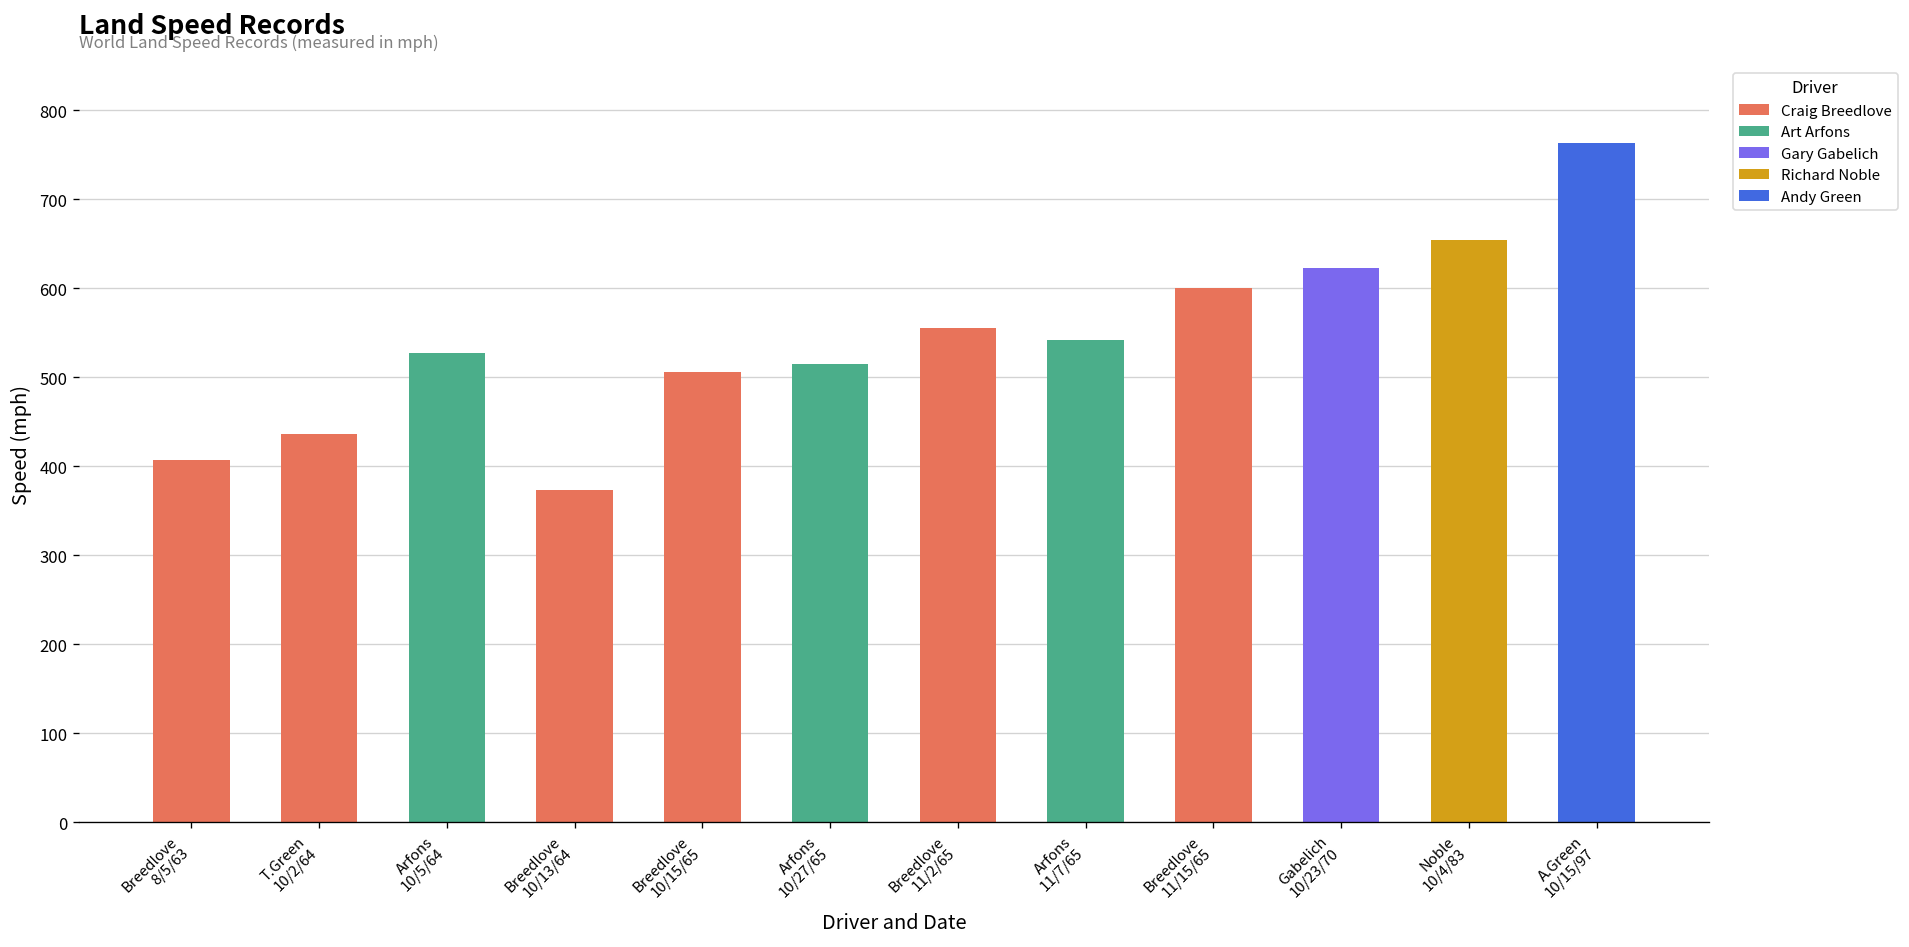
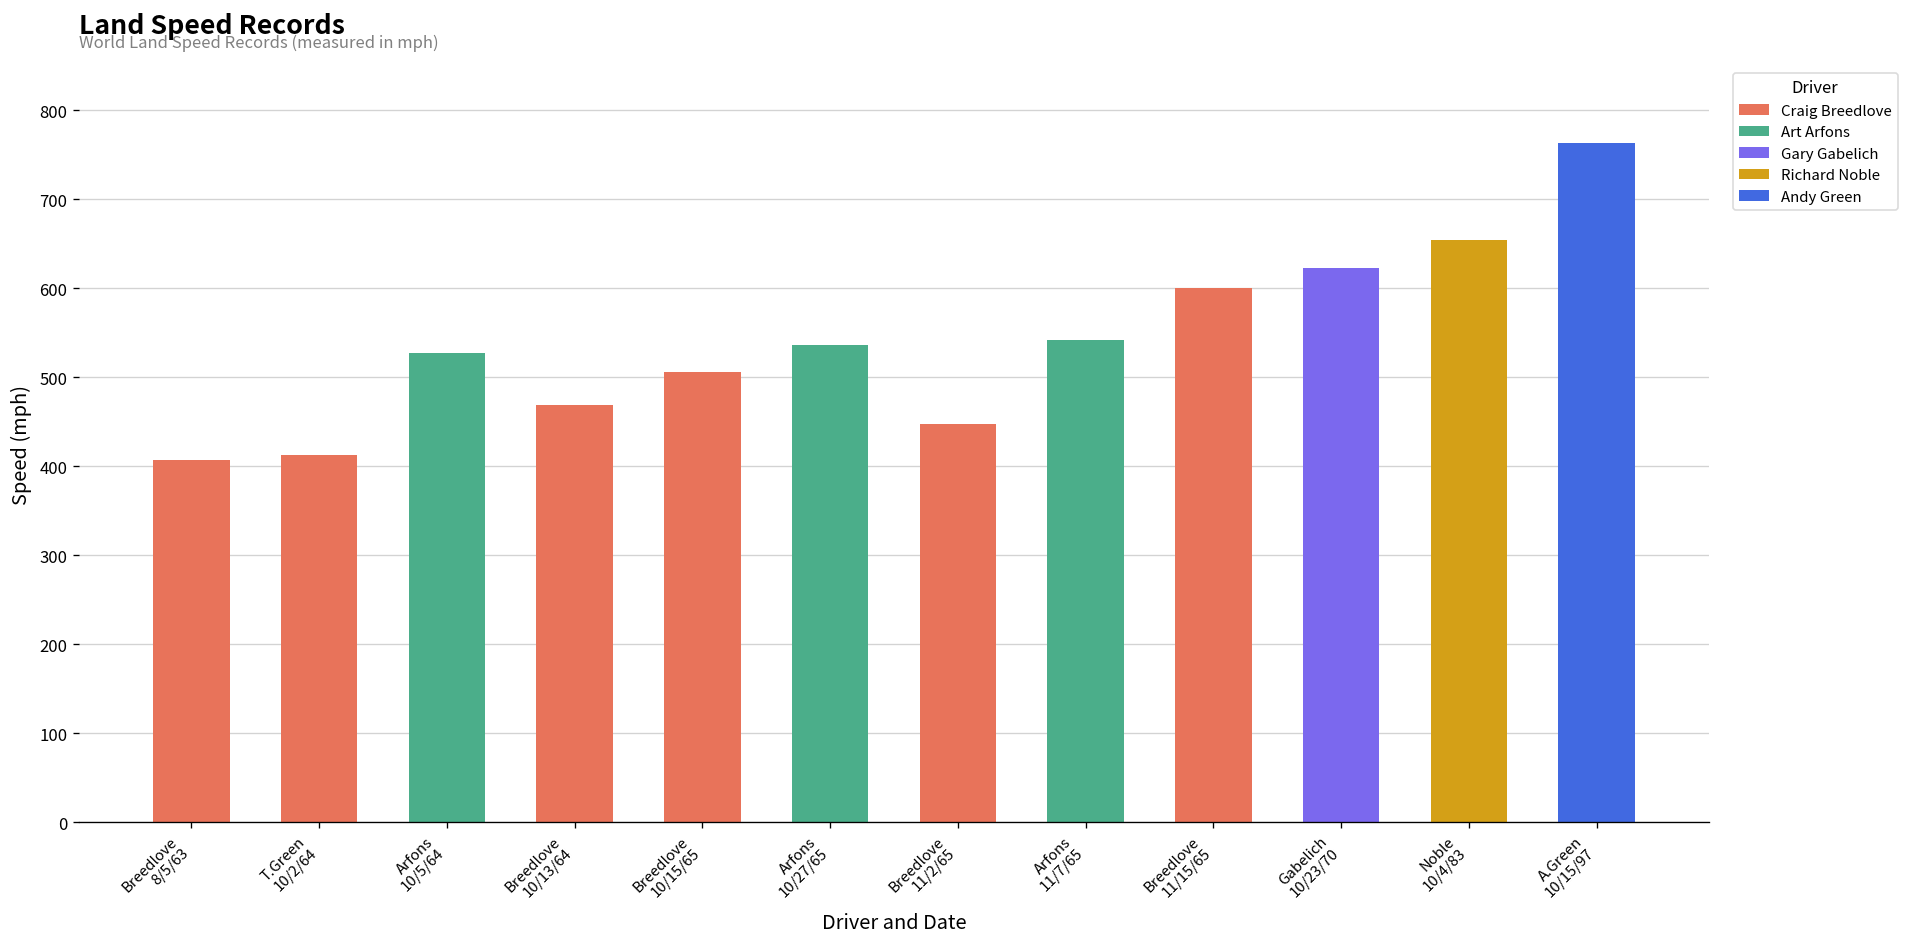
  {
    "Breedlove 8/5/63": 410,
-   "T.Green 10/2/64": 440,
+   "T.Green 10/2/64": 410,
    "Arfons 10/5/64": 530,
-   "Breedlove 10/13/64": 370,
+   "Breedlove 10/13/64": 470,
    "Breedlove 10/15/65": 510,
-   "Arfons 10/27/65": 510,
-   "Breedlove 11/2/65": 560,
+   "Arfons 10/27/65": 540,
+   "Breedlove 11/2/65": 450,
    "Arfons 11/7/65": 540,
    "Breedlove 11/15/65": 600,
    "Gabelich 10/23/70": 620,
    "Noble 10/4/83": 650,
    "A.Green 10/15/97": 760
  }
